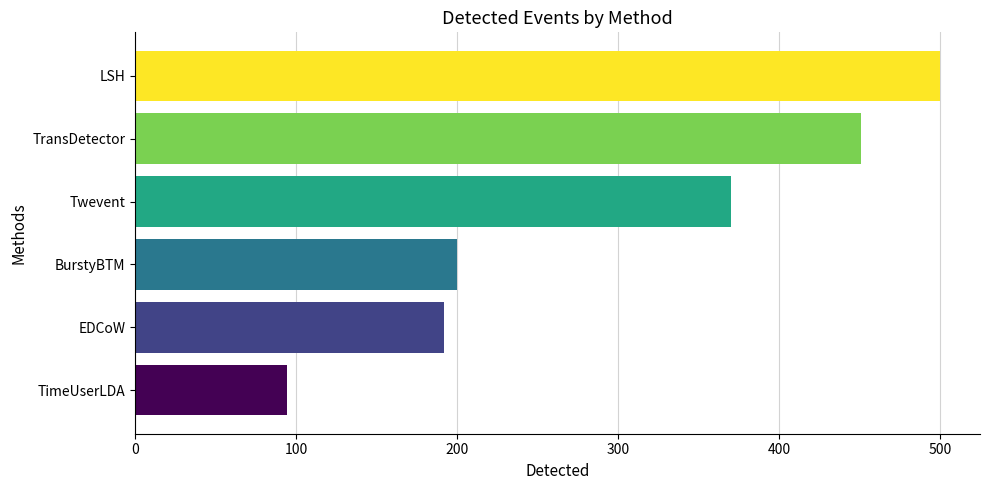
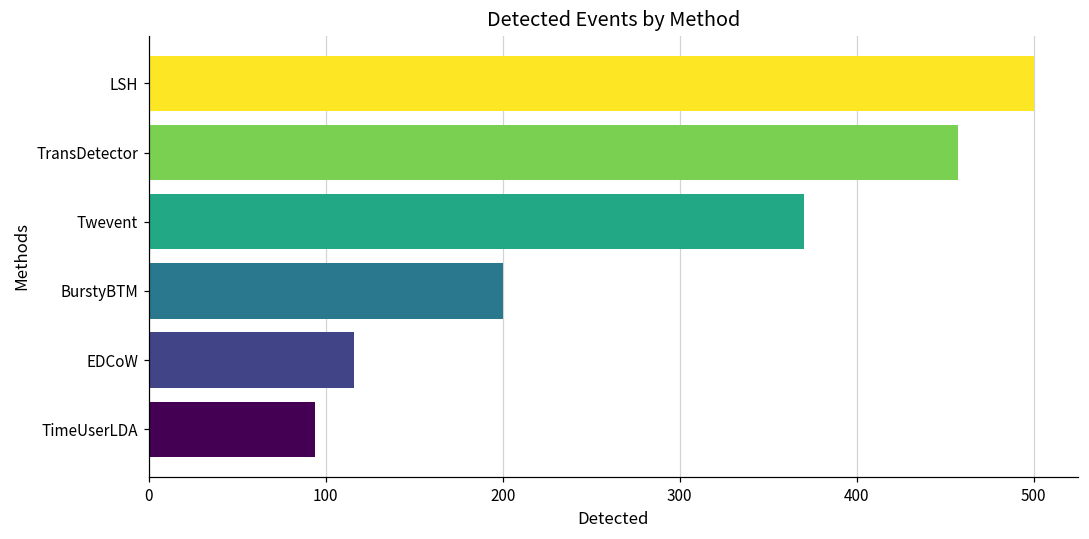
  {
    "LSH": 500,
-   "TransDetector": 451,
+   "TransDetector": 457,
    "Twevent": 370,
    "BurstyBTM": 200,
-   "EDCoW": 192,
+   "EDCoW": 116,
    "TimeUserLDA": 94
  }
